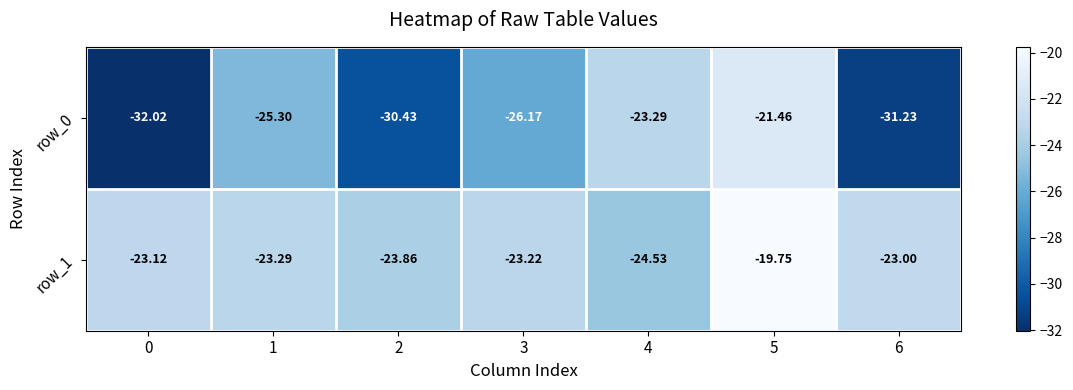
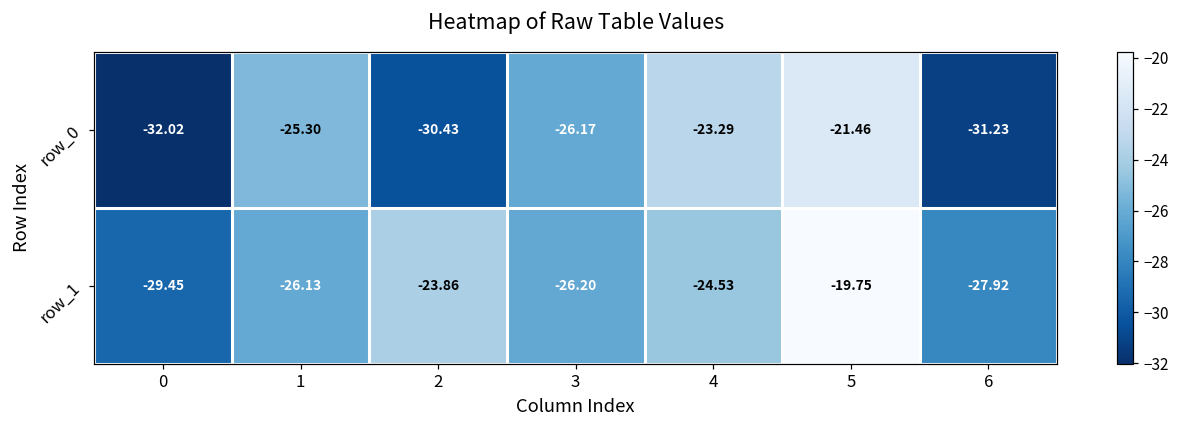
  {
    "row_0": {
      "0": -32.02,
      "1": -25.30,
      "2": -30.43,
      "3": -26.17,
      "4": -23.29,
      "5": -21.46,
      "6": -31.23
    },
    "row_1": {
-     "0": -23.12,
-     "1": -23.29,
+     "0": -29.45,
+     "1": -26.13,
      "2": -23.86,
-     "3": -23.22,
+     "3": -26.20,
      "4": -24.53,
      "5": -19.75,
-     "6": -23.00
+     "6": -27.92
    }
  }
